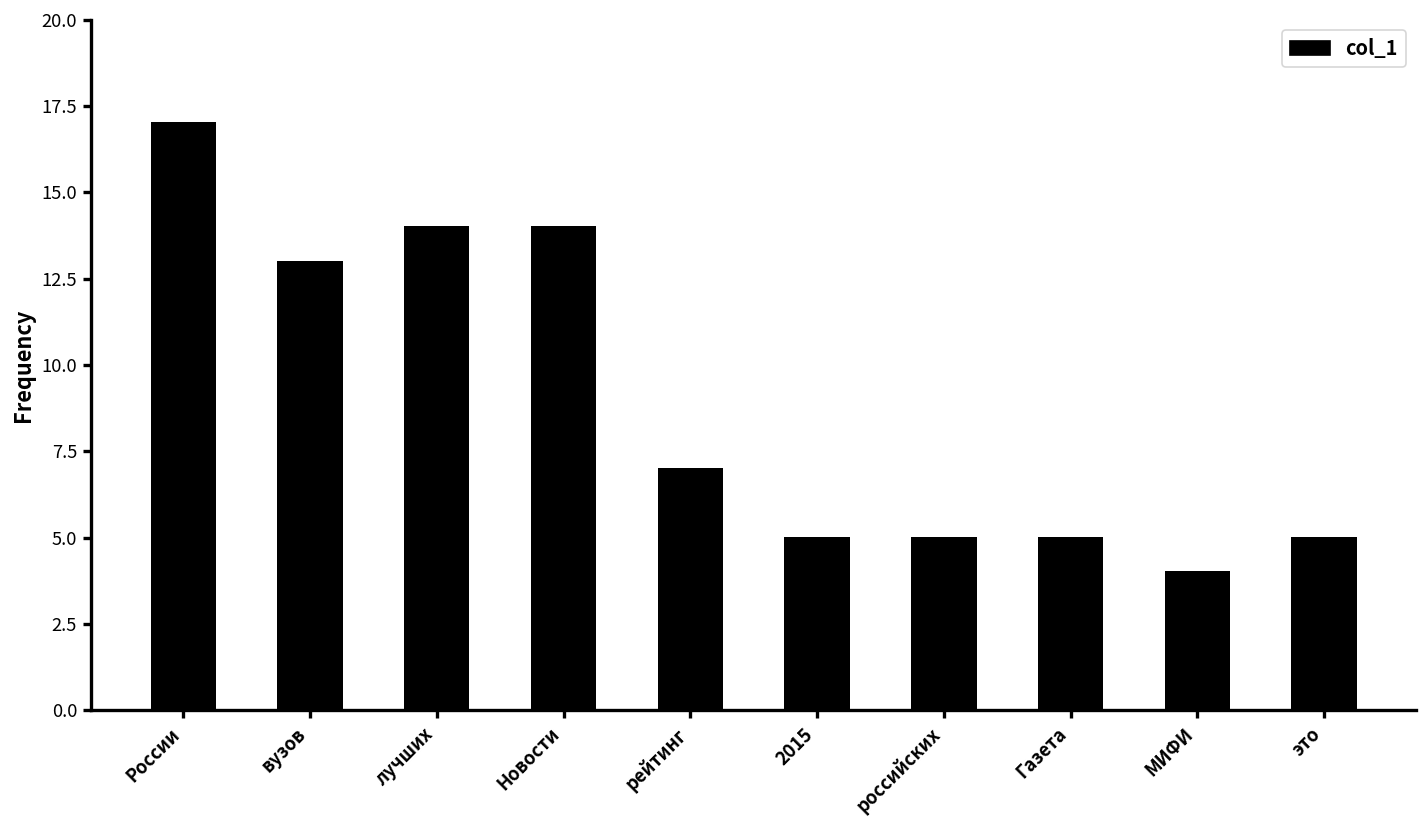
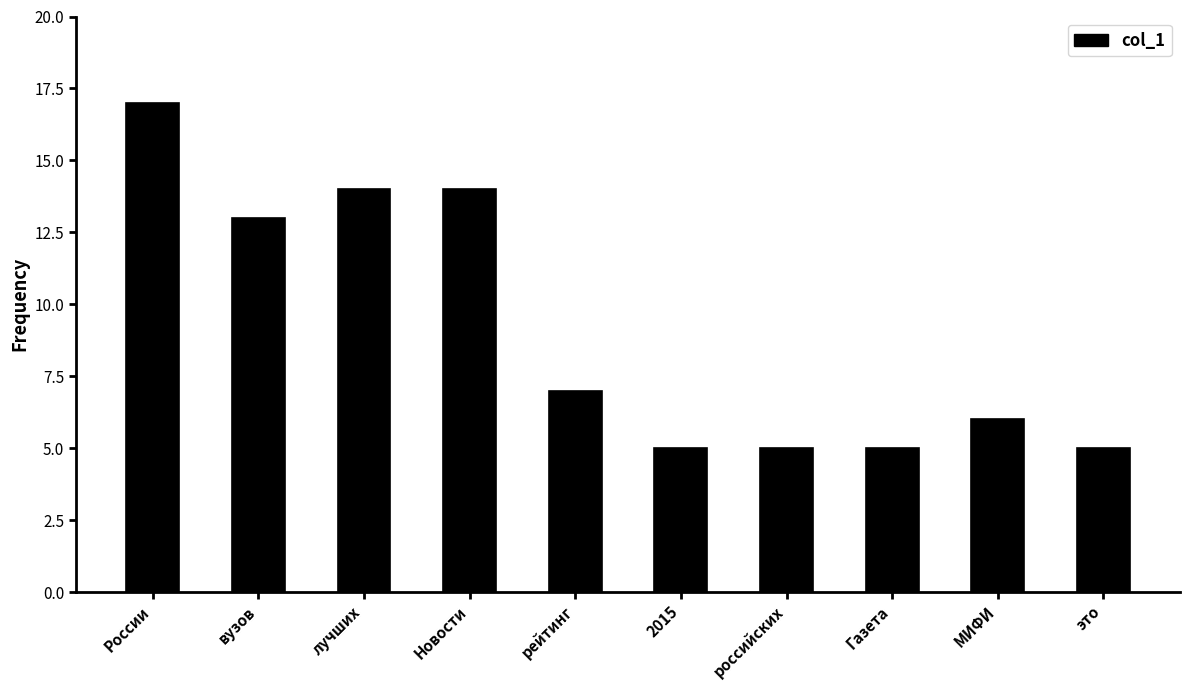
  {
    "России": 17,
    "вузов": 13,
    "лучших": 14,
    "Новости": 14,
    "рейтинг": 7,
    "2015": 5,
    "российских": 5,
    "Газета": 5,
-   "МИФИ": 4,
+   "МИФИ": 6,
    "это": 5
  }
